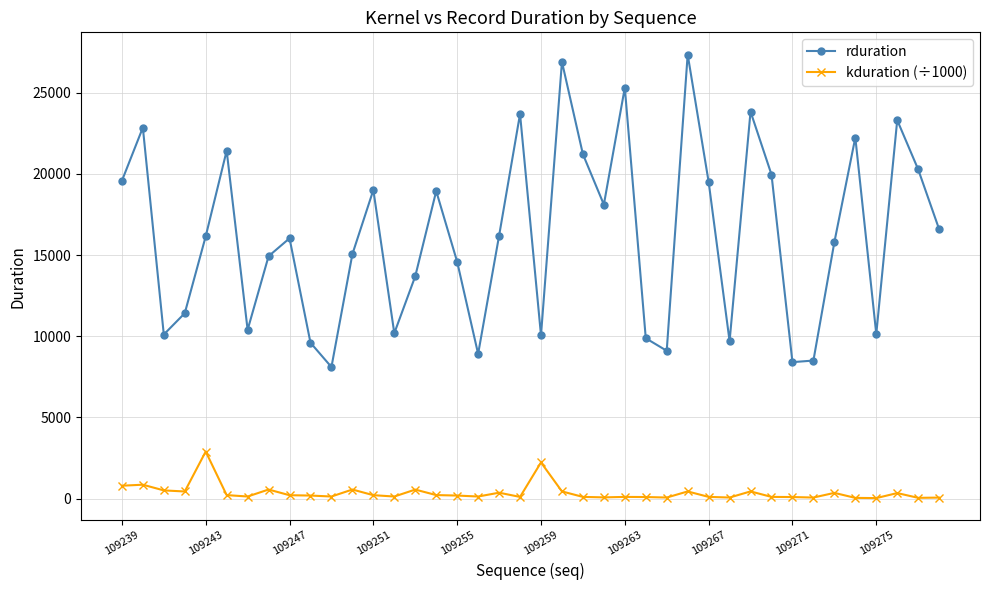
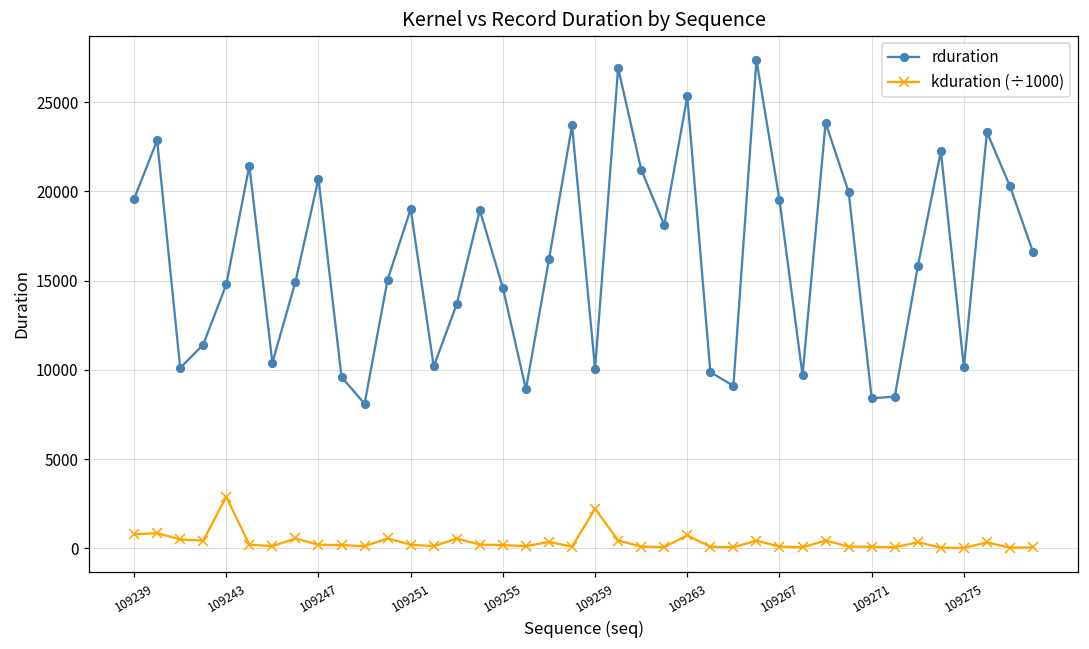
  {
    "rduration": {
      "109239": 19600,
-     "109243": 16200,
-     "109247": 16000,
+     "109243": 14800,
+     "109247": 20700,
      "109251": 19000,
      "109255": 14600,
      "109259": 10100,
      "109263": 25300,
      "109267": 19500,
      "109271": 8400,
      "109275": 10100
    },
    "kduration (÷1000)": {
      "109239": 800,
      "109243": 2900,
      "109247": 200,
      "109251": 200,
      "109255": 200,
      "109259": 2200,
-     "109263": 100,
+     "109263": 700,
      "109267": 100,
      "109271": 100,
      "109275": 0
    }
  }
